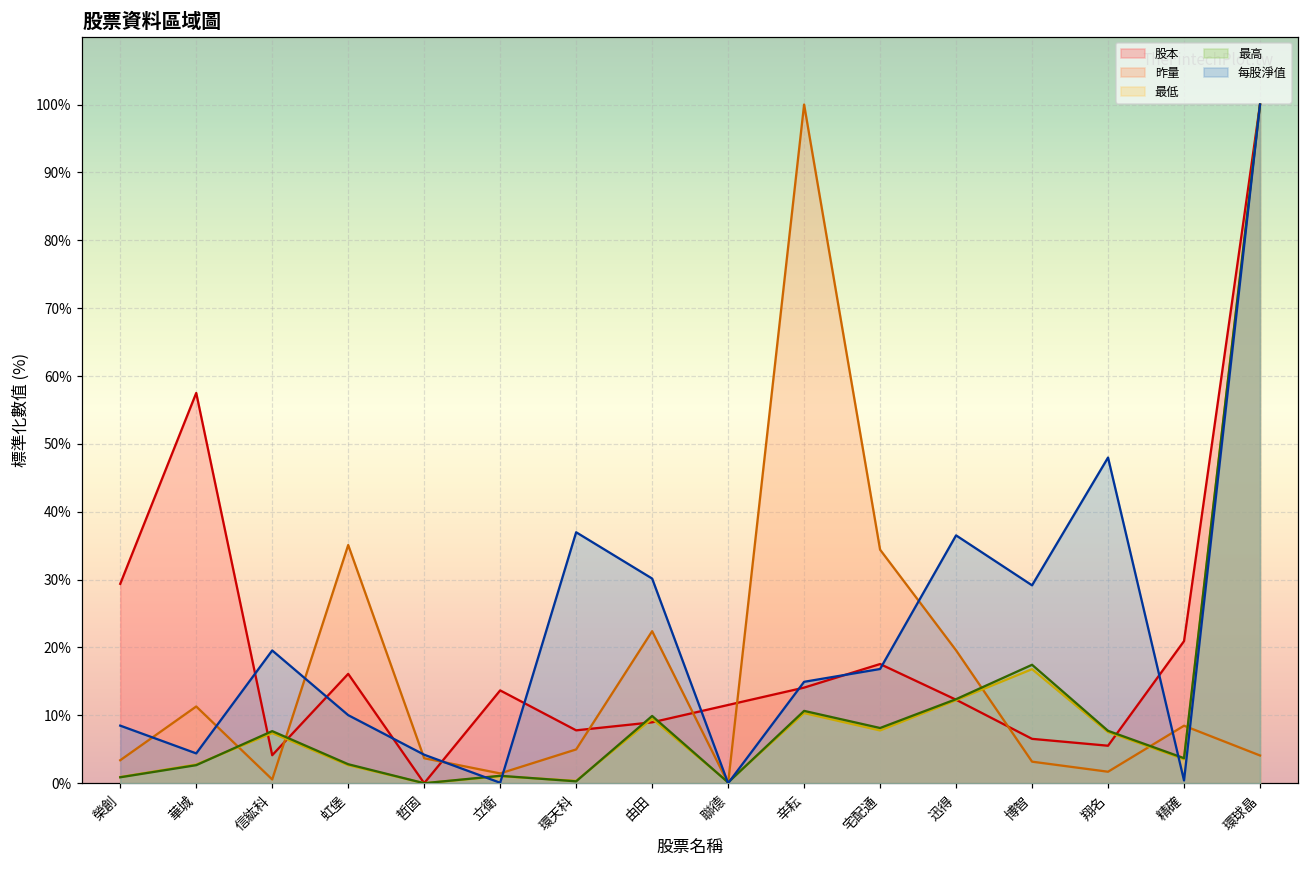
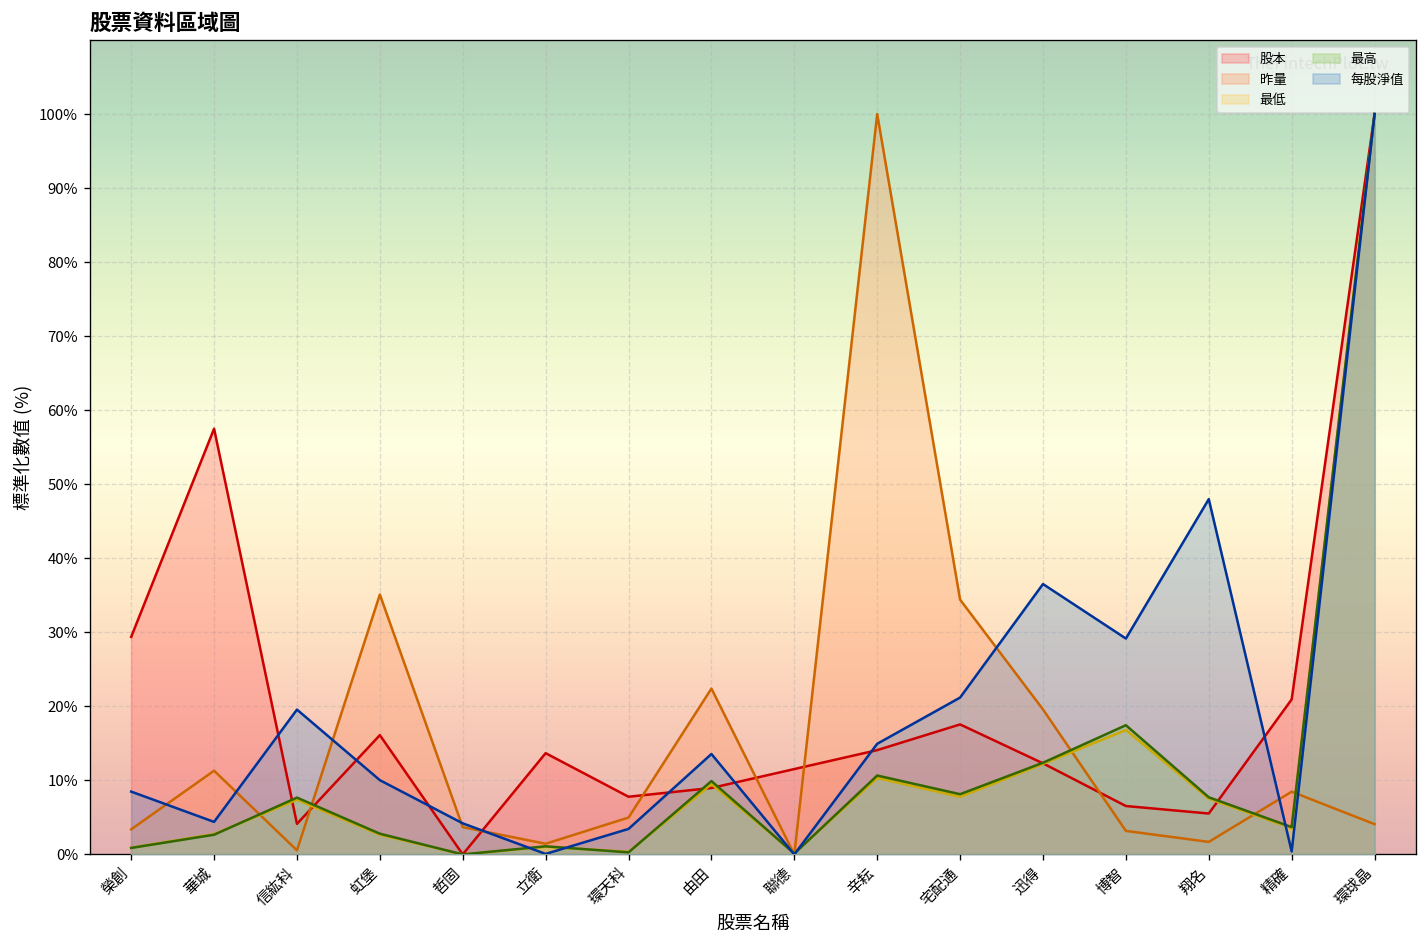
  {
    "每股淨值": {
      "榮創": "8%",
      "華城": "4%",
      "信紘科": "20%",
      "虹堡": "10%",
      "哲固": "4%",
      "立衛": "0%",
-     "環天科": "37%",
-     "由田": "30%",
+     "環天科": "3%",
+     "由田": "14%",
      "辛耘": "15%",
-     "宅配通": "17%",
+     "宅配通": "21%",
      "迅得": "37%",
      "博智": "29%",
      "翔名": "48%",
      "精確": "0%"
    }
  }
